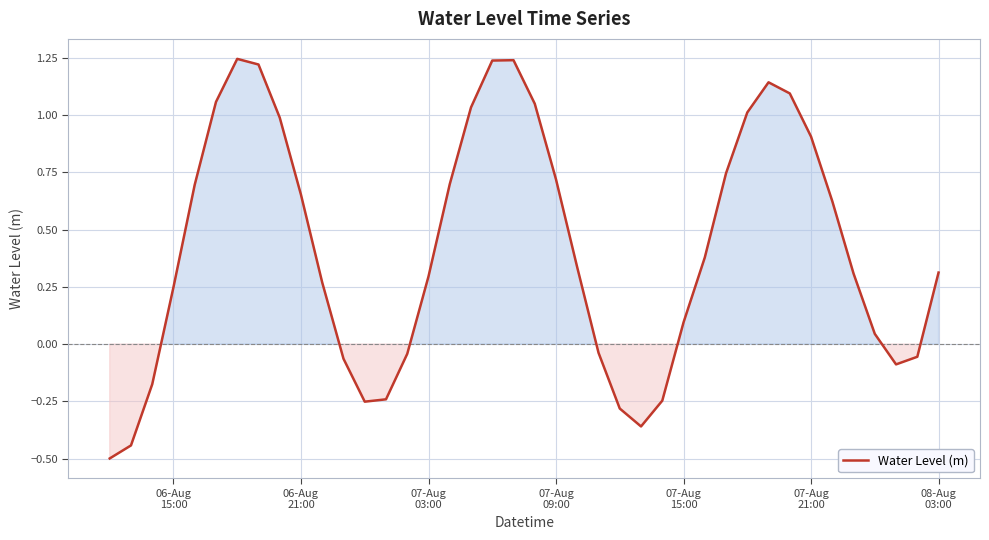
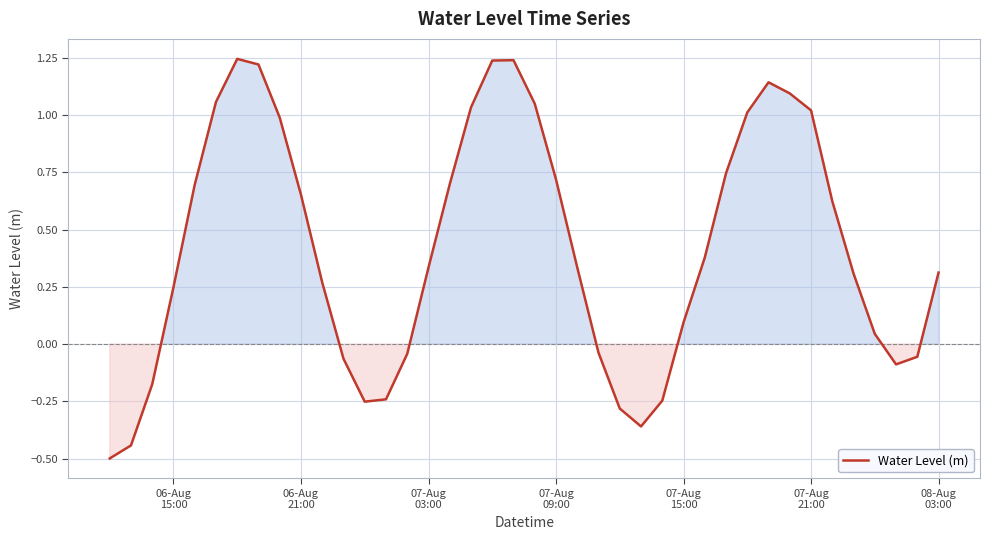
  {
    "06-Aug 15:00": 0.25,
    "06-Aug 21:00": 0.65,
-   "07-Aug 03:00": 0.30,
+   "07-Aug 03:00": 0.33,
    "07-Aug 09:00": 0.72,
    "07-Aug 15:00": 0.09,
-   "07-Aug 21:00": 0.91,
+   "07-Aug 21:00": 1.02,
    "08-Aug 03:00": 0.31
  }
